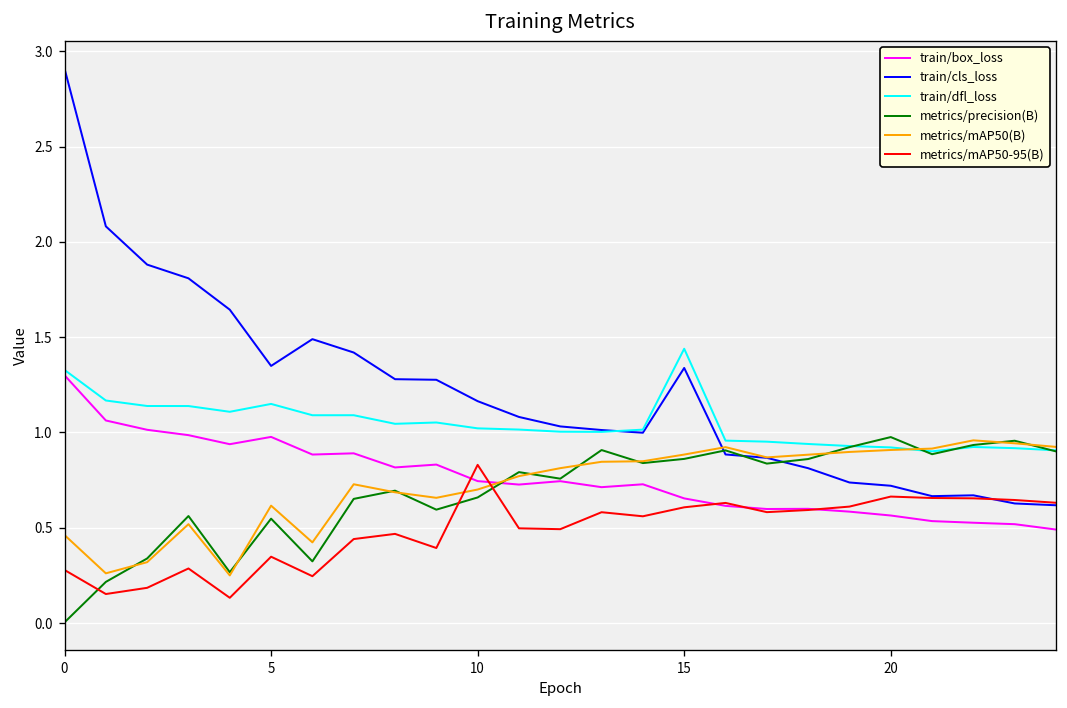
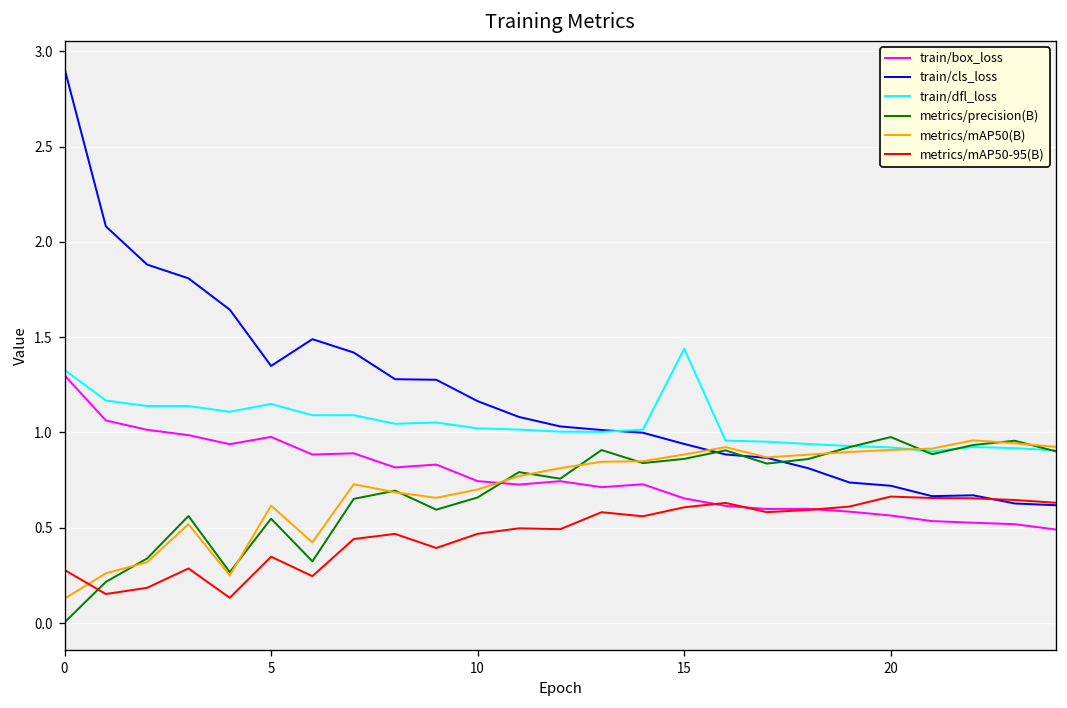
  {
    "train/box_loss": {
      "0": 1.30,
      "5": 0.98,
      "10": 0.74,
      "15": 0.65,
      "20": 0.56
    },
    "train/cls_loss": {
      "0": 2.91,
      "5": 1.35,
      "10": 1.16,
-     "15": 1.34,
+     "15": 0.94,
      "20": 0.72
    },
    "train/dfl_loss": {
      "0": 1.33,
      "5": 1.15,
      "10": 1.02,
      "15": 1.44
    },
    "metrics/precision(B)": {
      "0": 0.00,
      "5": 0.55,
      "10": 0.66,
      "15": 0.86,
      "20": 0.98
    },
    "metrics/mAP50(B)": {
-     "0": 0.46,
+     "0": 0.13,
      "5": 0.62,
      "10": 0.70,
      "15": 0.88
    },
    "metrics/mAP50-95(B)": {
      "0": 0.28,
      "5": 0.35,
-     "10": 0.83,
+     "10": 0.47,
      "15": 0.61,
      "20": 0.66
    }
  }
